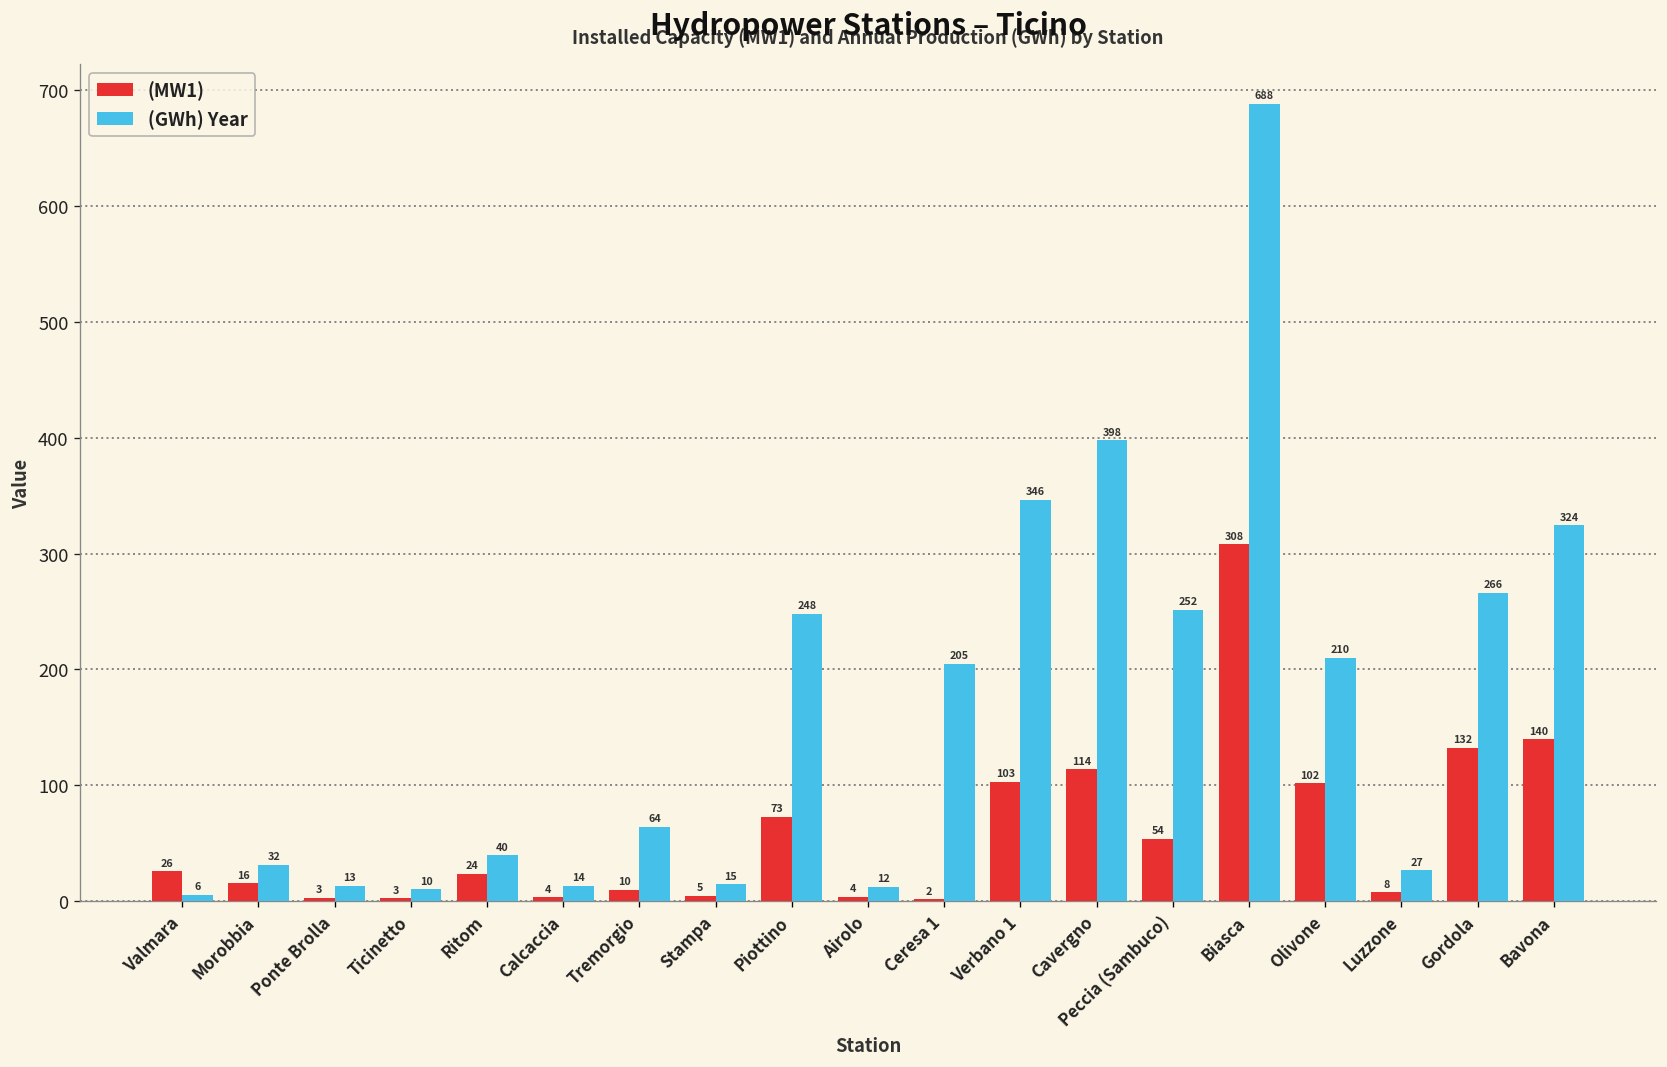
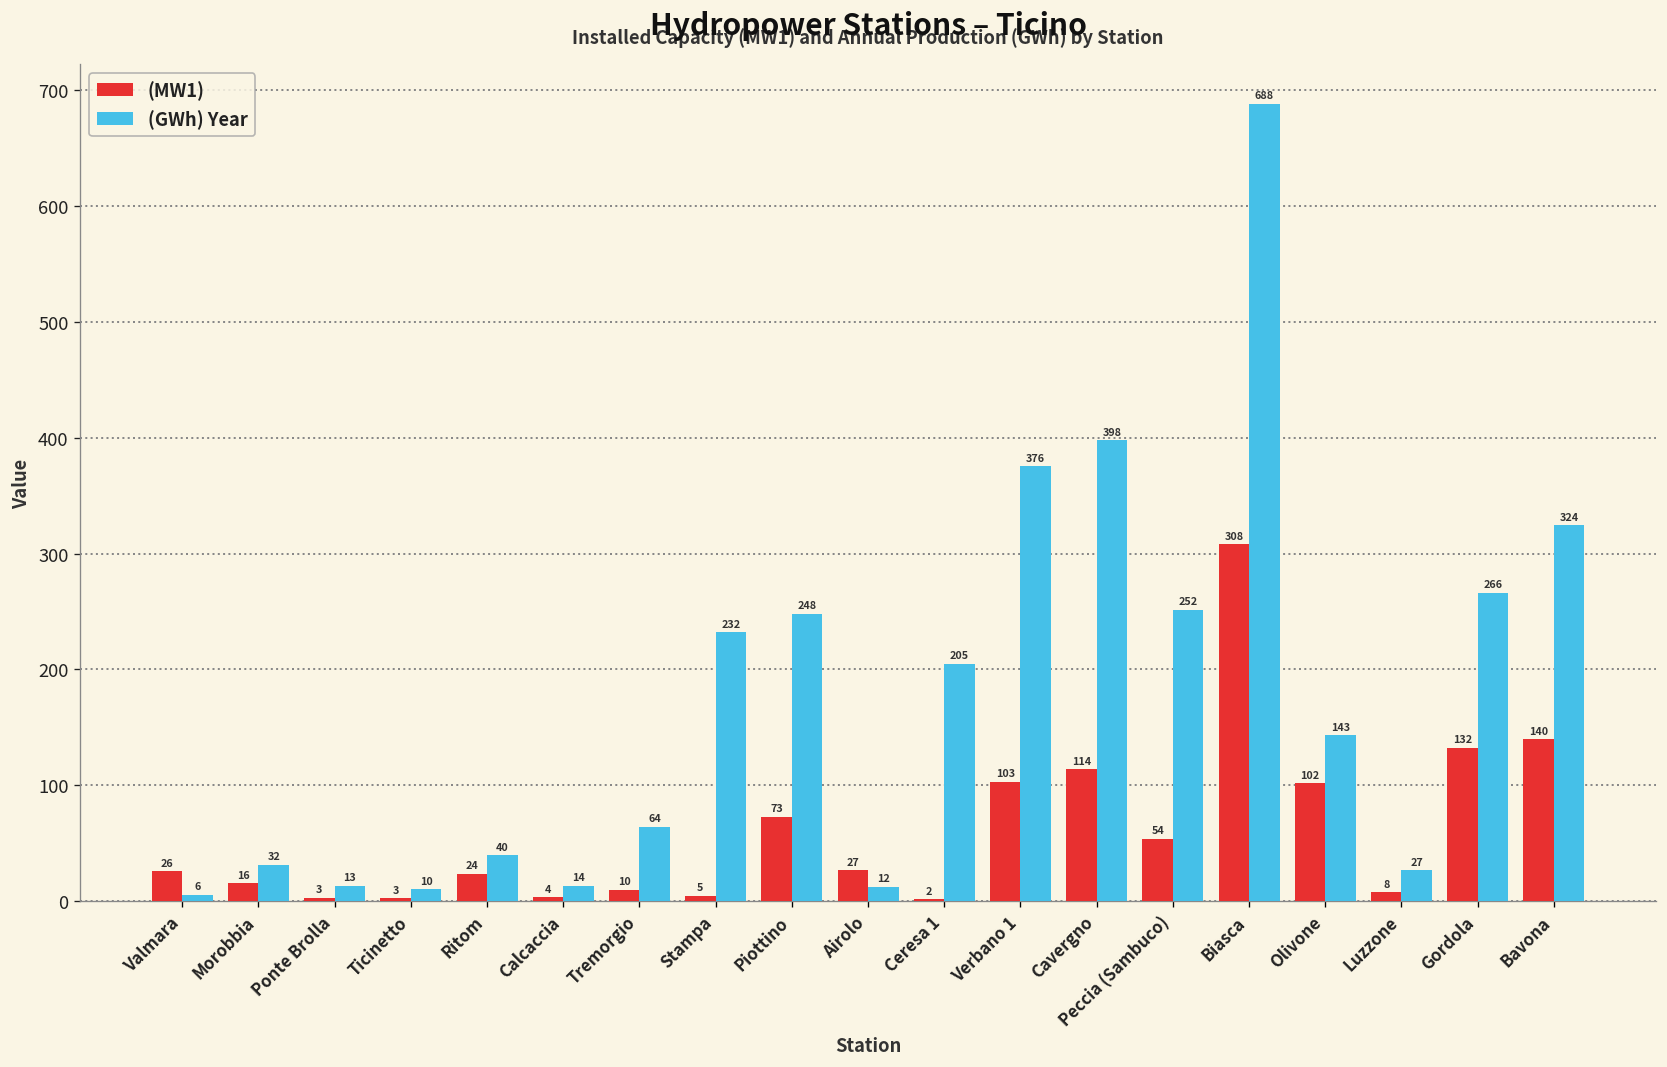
  {
    "(MW1)": {
      "Valmara": 26,
      "Morobbia": 16,
      "Ponte Brolla": 3,
      "Ticinetto": 3,
      "Ritom": 24,
      "Calcaccia": 4,
      "Tremorgio": 10,
      "Stampa": 5,
      "Piottino": 73,
-     "Airolo": 4,
+     "Airolo": 27,
      "Ceresa 1": 2,
      "Verbano 1": 103,
      "Cavergno": 114,
      "Peccia (Sambuco)": 54,
      "Biasca": 308,
      "Olivone": 102,
      "Luzzone": 8,
      "Gordola": 132,
      "Bavona": 140
    },
    "(GWh) Year": {
      "Valmara": 6,
      "Morobbia": 32,
      "Ponte Brolla": 13,
      "Ticinetto": 10,
      "Ritom": 40,
      "Calcaccia": 14,
      "Tremorgio": 64,
-     "Stampa": 15,
+     "Stampa": 232,
      "Piottino": 248,
      "Airolo": 12,
      "Ceresa 1": 205,
-     "Verbano 1": 346,
+     "Verbano 1": 376,
      "Cavergno": 398,
      "Peccia (Sambuco)": 252,
      "Biasca": 688,
-     "Olivone": 210,
+     "Olivone": 143,
      "Luzzone": 27,
      "Gordola": 266,
      "Bavona": 324
    }
  }
